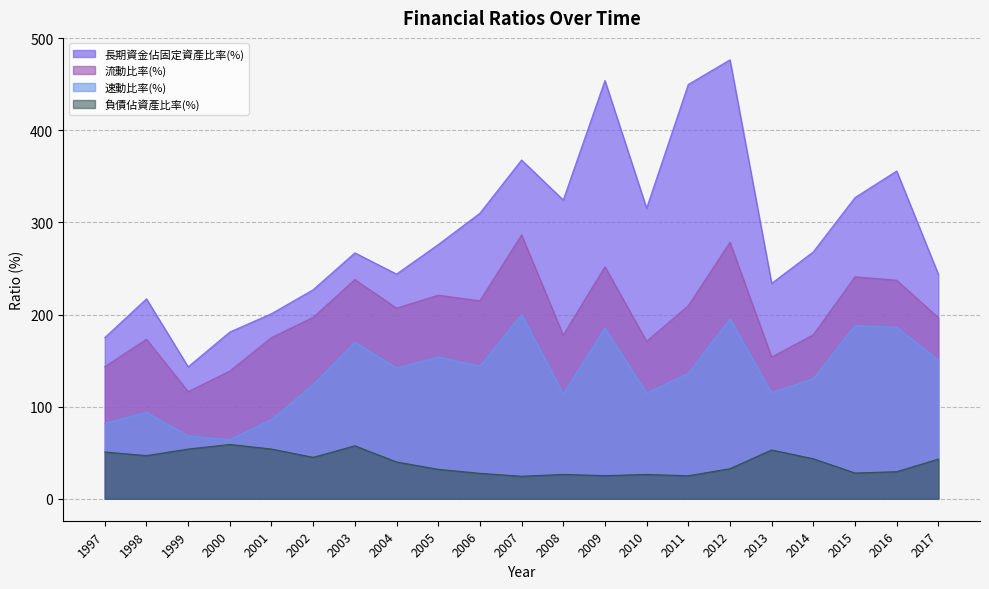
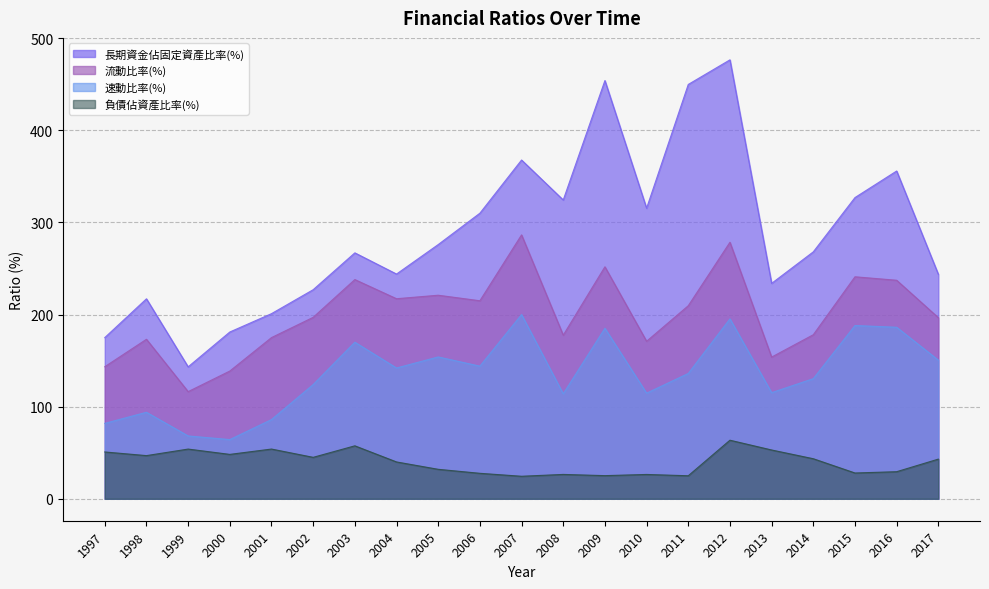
  {
    "流動比率(%)": {
      "1997": 140,
      "1998": 170,
      "1999": 120,
      "2000": 140,
      "2001": 180,
      "2002": 200,
      "2003": 240,
-     "2004": 210,
+     "2004": 220,
      "2005": 220,
      "2006": 220,
      "2007": 290,
      "2008": 180,
      "2009": 250,
      "2010": 170,
      "2011": 210,
      "2012": 280,
      "2013": 150,
      "2014": 180,
      "2015": 240,
      "2016": 240,
      "2017": 200
    },
    "負債佔資產比率(%)": {
      "1997": 50,
      "1998": 50,
      "1999": 50,
-     "2000": 60,
+     "2000": 50,
      "2001": 50,
      "2002": 50,
      "2003": 60,
      "2004": 40,
      "2005": 30,
      "2006": 30,
      "2007": 20,
      "2008": 30,
      "2009": 30,
      "2010": 30,
      "2011": 30,
-     "2012": 30,
+     "2012": 60,
      "2013": 50,
      "2014": 40,
      "2015": 30,
      "2016": 30,
      "2017": 40
    }
  }
